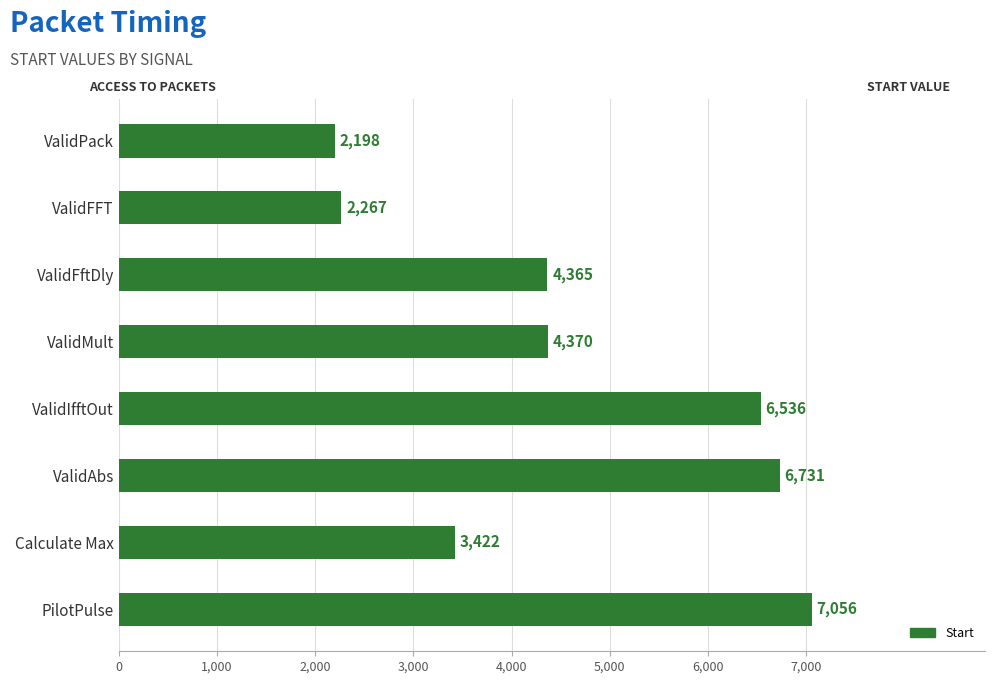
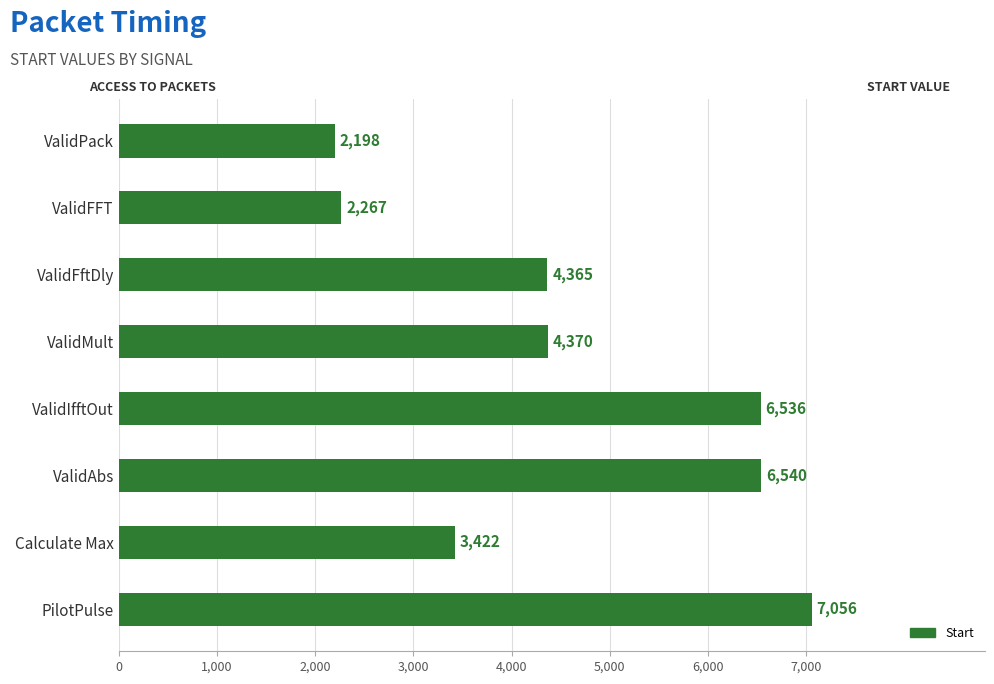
  {
    "ValidPack": "2,198",
    "ValidFFT": "2,267",
    "ValidFftDly": "4,365",
    "ValidMult": "4,370",
    "ValidIfftOut": "6,536",
-   "ValidAbs": "6,731",
+   "ValidAbs": "6,540",
    "Calculate Max": "3,422",
    "PilotPulse": "7,056"
  }
